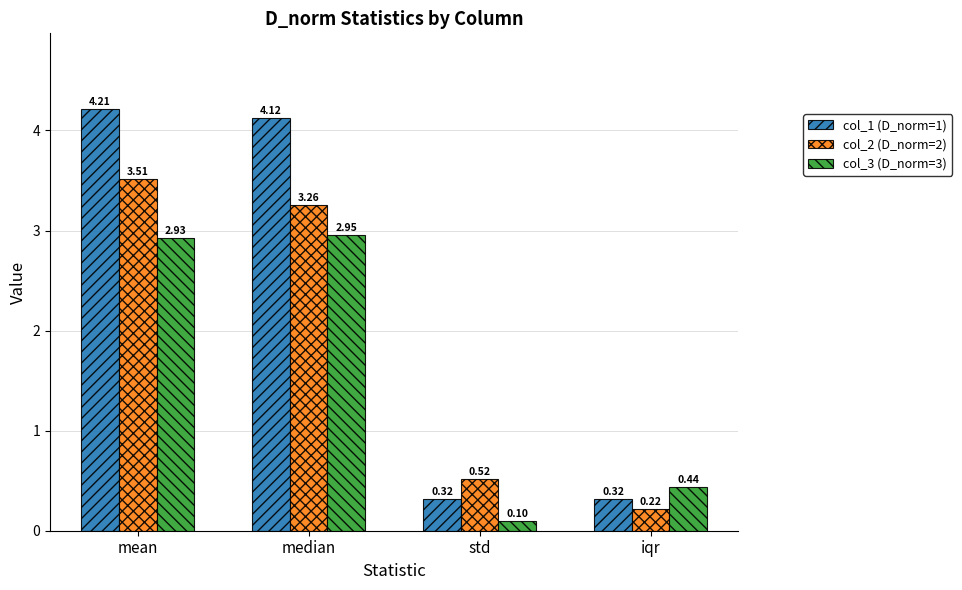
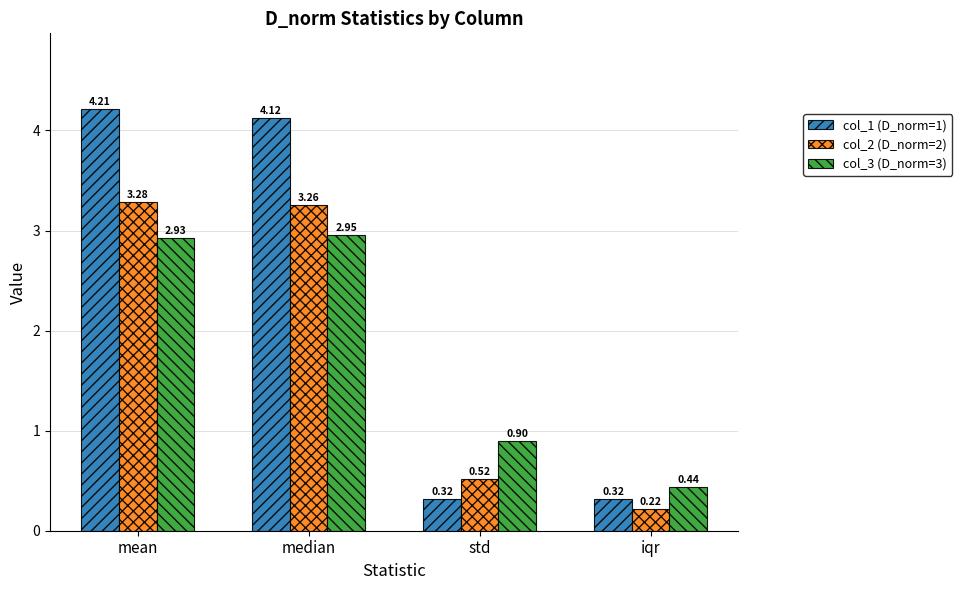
  {
    "col_1 (D_norm=1)": {
      "mean": 4.21,
      "median": 4.12,
      "std": 0.32,
      "iqr": 0.32
    },
    "col_2 (D_norm=2)": {
-     "mean": 3.51,
+     "mean": 3.28,
      "median": 3.26,
      "std": 0.52,
      "iqr": 0.22
    },
    "col_3 (D_norm=3)": {
      "mean": 2.93,
      "median": 2.95,
-     "std": 0.10,
+     "std": 0.90,
      "iqr": 0.44
    }
  }
